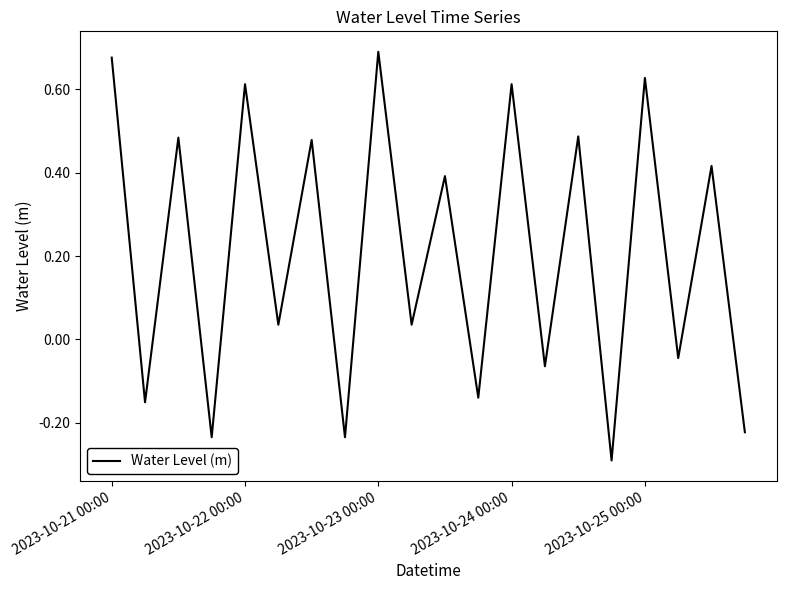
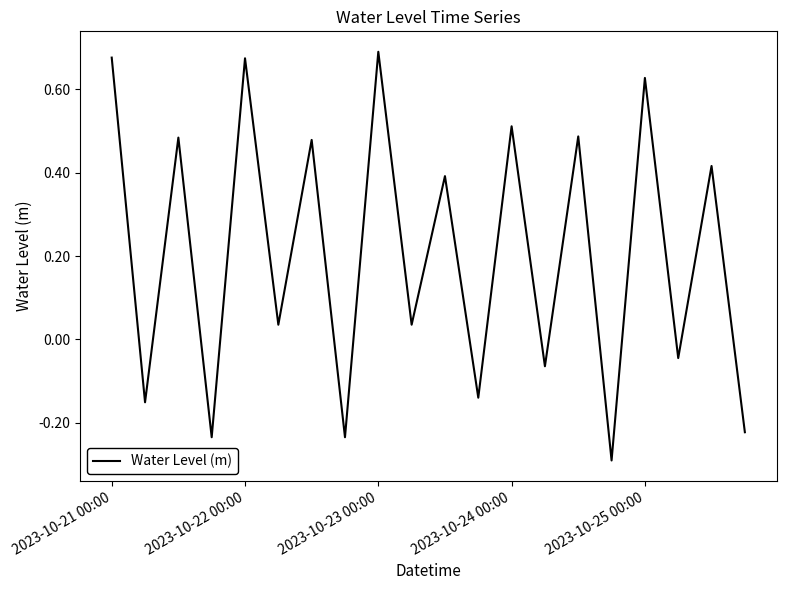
  {
    "2023-10-21 00:00": 0.68,
-   "2023-10-22 00:00": 0.61,
+   "2023-10-22 00:00": 0.67,
    "2023-10-23 00:00": 0.69,
-   "2023-10-24 00:00": 0.61,
+   "2023-10-24 00:00": 0.51,
    "2023-10-25 00:00": 0.63
  }
